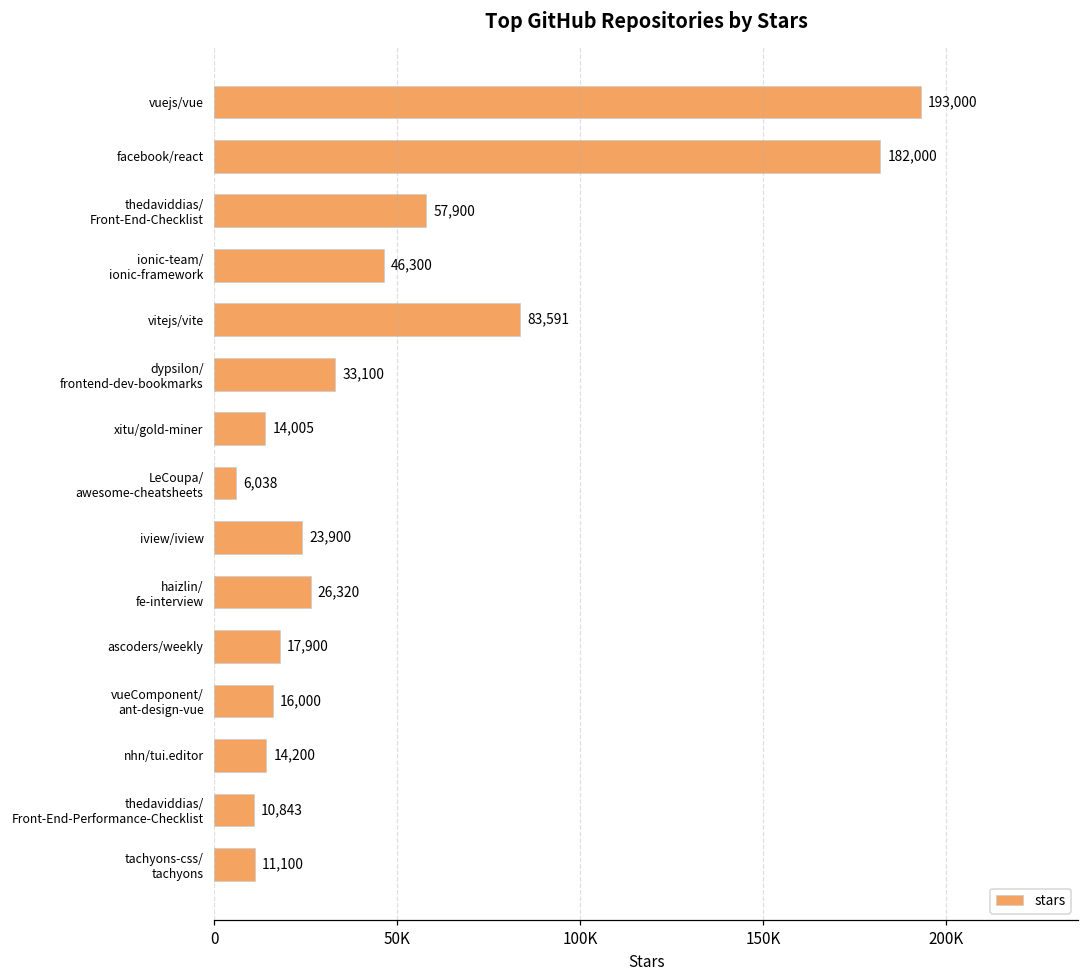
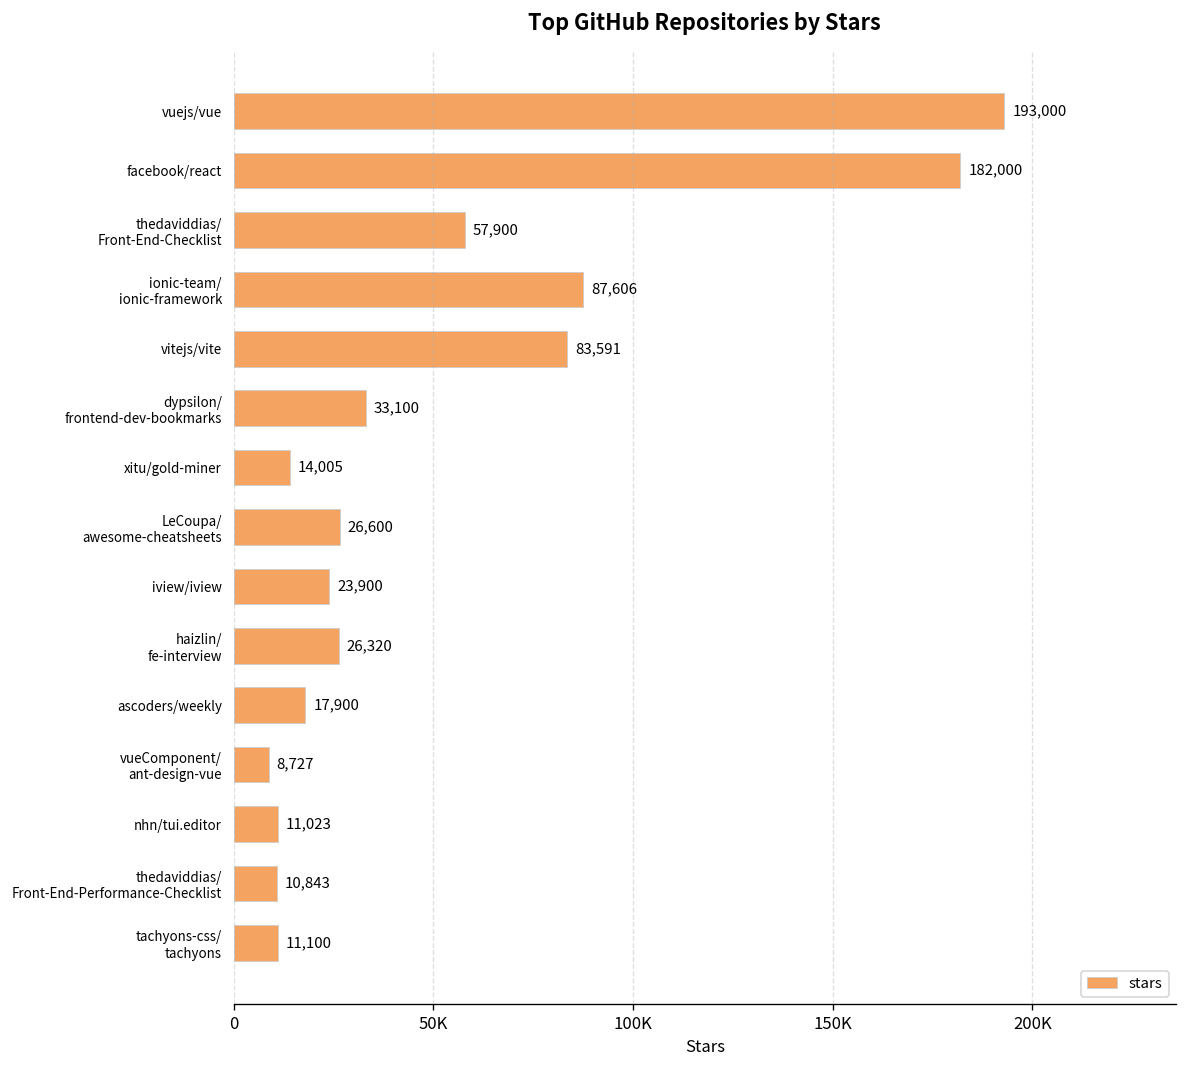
  {
    "vuejs/vue": "193,000",
    "facebook/react": "182,000",
    "thedaviddias/ Front-End-Checklist": "57,900",
-   "ionic-team/ ionic-framework": "46,300",
+   "ionic-team/ ionic-framework": "87,606",
    "vitejs/vite": "83,591",
    "dypsilon/ frontend-dev-bookmarks": "33,100",
    "xitu/gold-miner": "14,005",
-   "LeCoupa/ awesome-cheatsheets": "6,038",
+   "LeCoupa/ awesome-cheatsheets": "26,600",
    "iview/iview": "23,900",
    "haizlin/ fe-interview": "26,320",
    "ascoders/weekly": "17,900",
-   "vueComponent/ ant-design-vue": "16,000",
-   "nhn/tui.editor": "14,200",
+   "vueComponent/ ant-design-vue": "8,727",
+   "nhn/tui.editor": "11,023",
    "thedaviddias/ Front-End-Performance-Checklist": "10,843",
    "tachyons-css/ tachyons": "11,100"
  }
